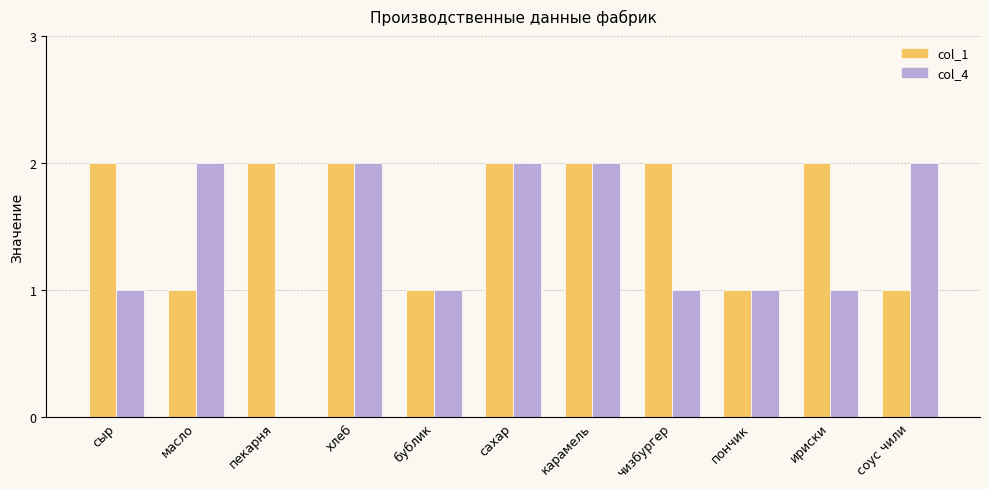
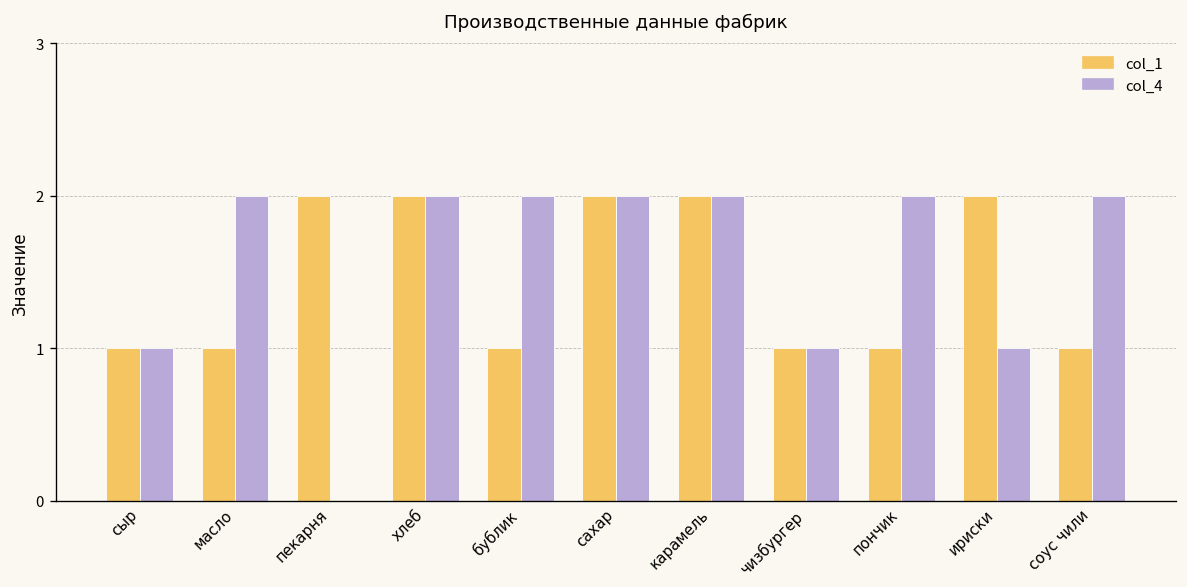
  {
    "col_1": {
-     "сыр": 2,
+     "сыр": 1,
      "масло": 1,
      "пекарня": 2,
      "хлеб": 2,
      "бублик": 1,
      "сахар": 2,
      "карамель": 2,
-     "чизбургер": 2,
+     "чизбургер": 1,
      "пончик": 1,
      "ириски": 2,
      "соус чили": 1
    },
    "col_4": {
      "сыр": 1,
      "масло": 2,
      "пекарня": 0,
      "хлеб": 2,
-     "бублик": 1,
+     "бублик": 2,
      "сахар": 2,
      "карамель": 2,
      "чизбургер": 1,
-     "пончик": 1,
+     "пончик": 2,
      "ириски": 1,
      "соус чили": 2
    }
  }
